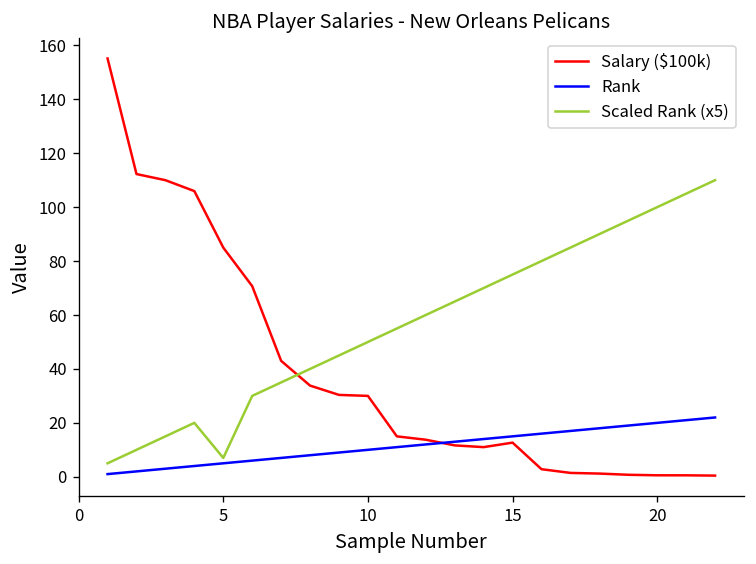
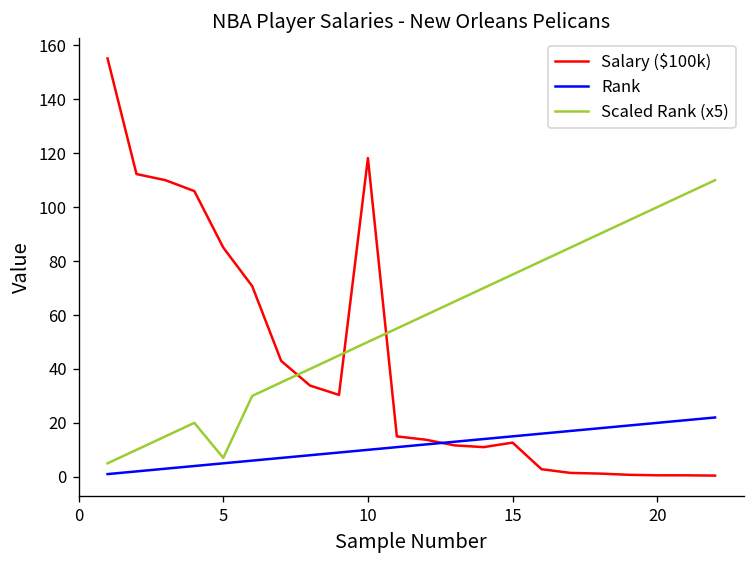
  {
    "Salary ($100k)": {
      "5": 85,
-     "10": 30,
+     "10": 118,
      "15": 13,
      "20": 1
    },
    "Rank": {
      "5": 5,
      "10": 10,
      "15": 15,
      "20": 20
    },
    "Scaled Rank (x5)": {
      "5": 7,
      "10": 50,
      "15": 75,
      "20": 100
    }
  }
